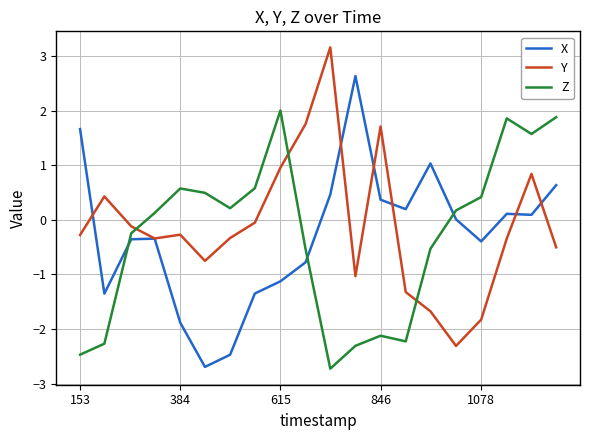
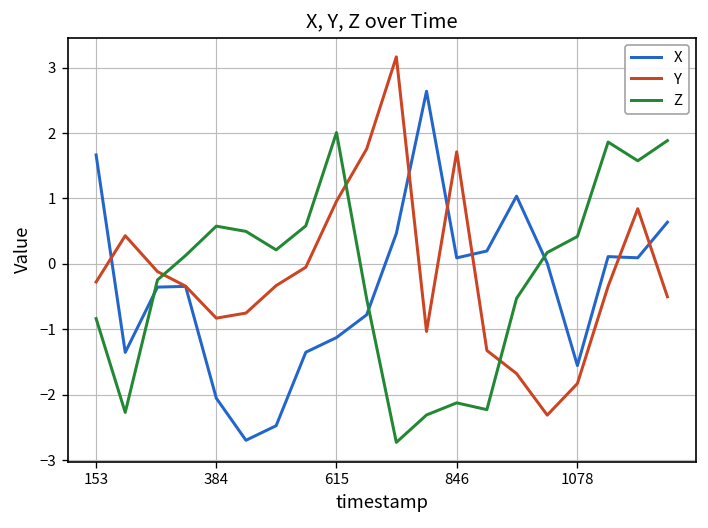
  {
    "X": {
      "153": 1.7,
-     "384": -1.9,
+     "384": -2.1,
      "615": -1.1,
-     "846": 0.4,
-     "1078": -0.4
+     "846": 0.1,
+     "1078": -1.6
    },
    "Y": {
      "153": -0.3,
-     "384": -0.3,
+     "384": -0.8,
      "615": 1.0,
      "846": 1.7,
      "1078": -1.8
    },
    "Z": {
-     "153": -2.5,
+     "153": -0.8,
      "384": 0.6,
      "615": 2.0,
      "846": -2.1,
      "1078": 0.4
    }
  }
